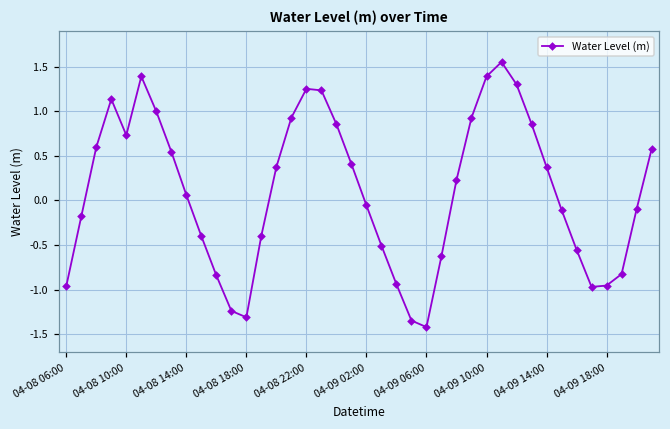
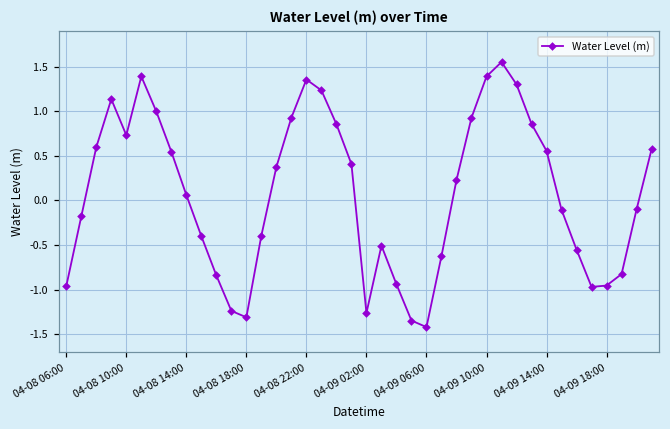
  {
    "04-08 06:00": -1.0,
    "04-08 10:00": 0.7,
    "04-08 14:00": 0.1,
    "04-08 18:00": -1.3,
-   "04-08 22:00": 1.3,
-   "04-09 02:00": -0.1,
+   "04-08 22:00": 1.4,
+   "04-09 02:00": -1.3,
    "04-09 06:00": -1.4,
    "04-09 10:00": 1.4,
-   "04-09 14:00": 0.4,
+   "04-09 14:00": 0.6,
    "04-09 18:00": -1.0
  }
